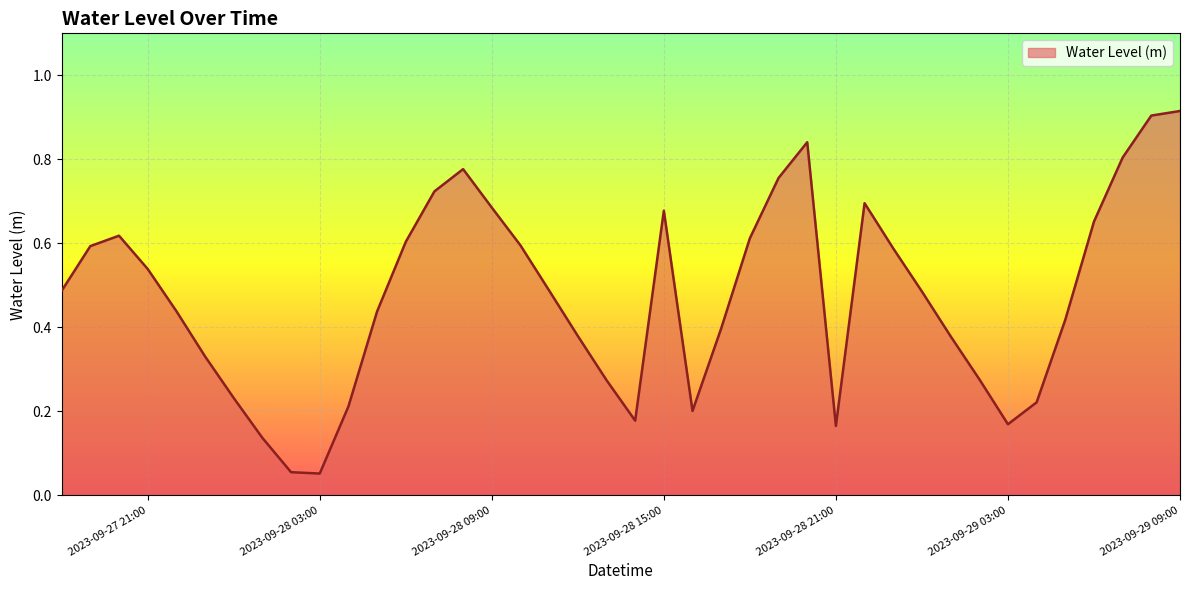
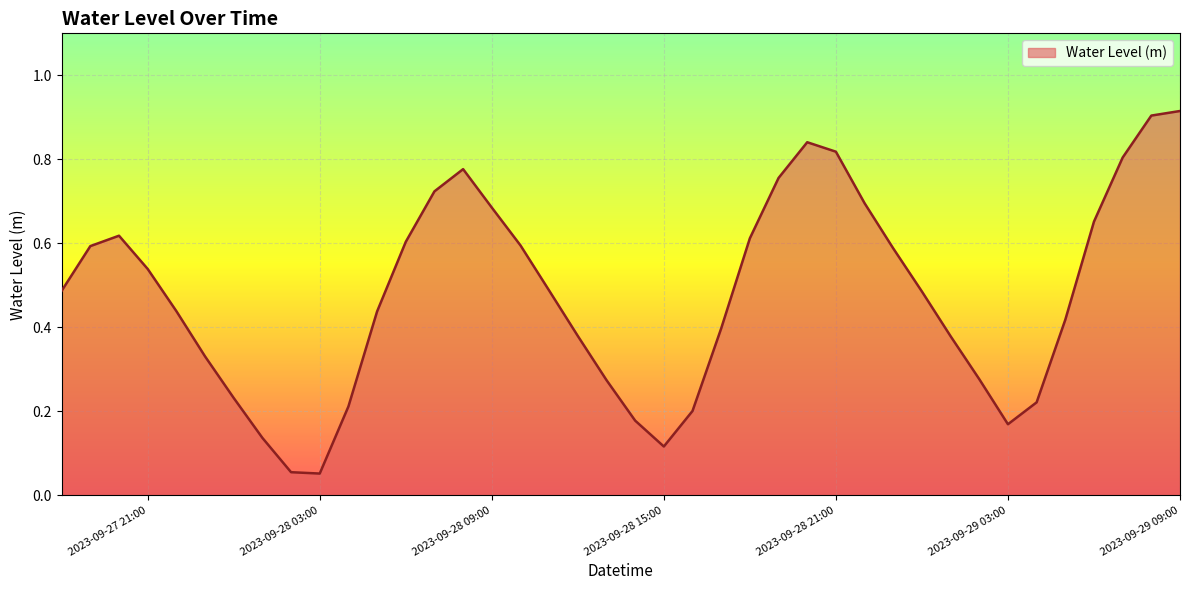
  {
    "2023-09-27 21:00": 0.54,
    "2023-09-28 03:00": 0.05,
    "2023-09-28 09:00": 0.69,
-   "2023-09-28 15:00": 0.68,
-   "2023-09-28 21:00": 0.17,
+   "2023-09-28 15:00": 0.12,
+   "2023-09-28 21:00": 0.82,
    "2023-09-29 03:00": 0.17,
    "2023-09-29 09:00": 0.92
  }
